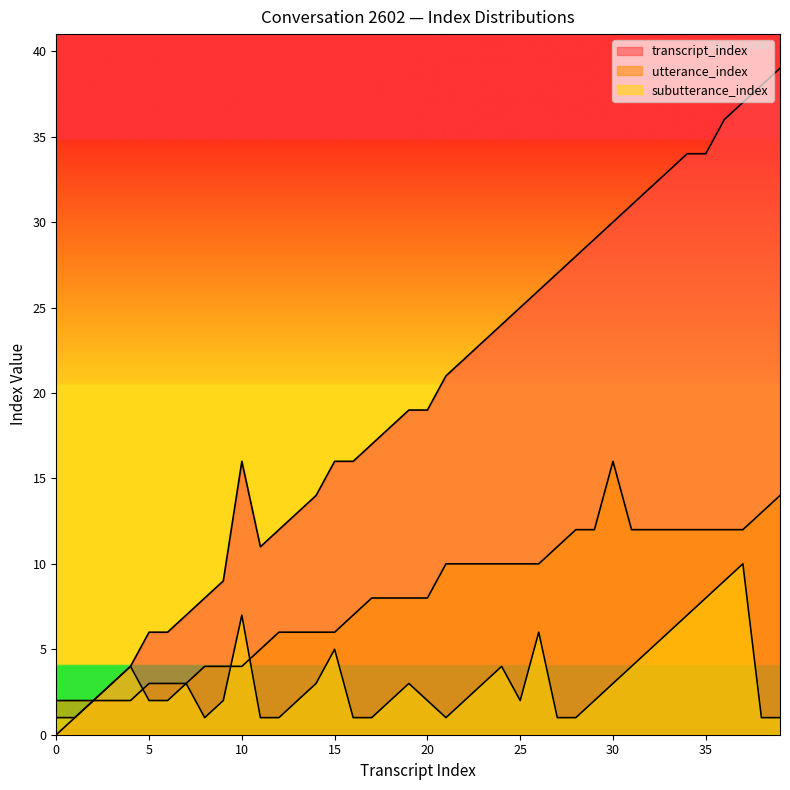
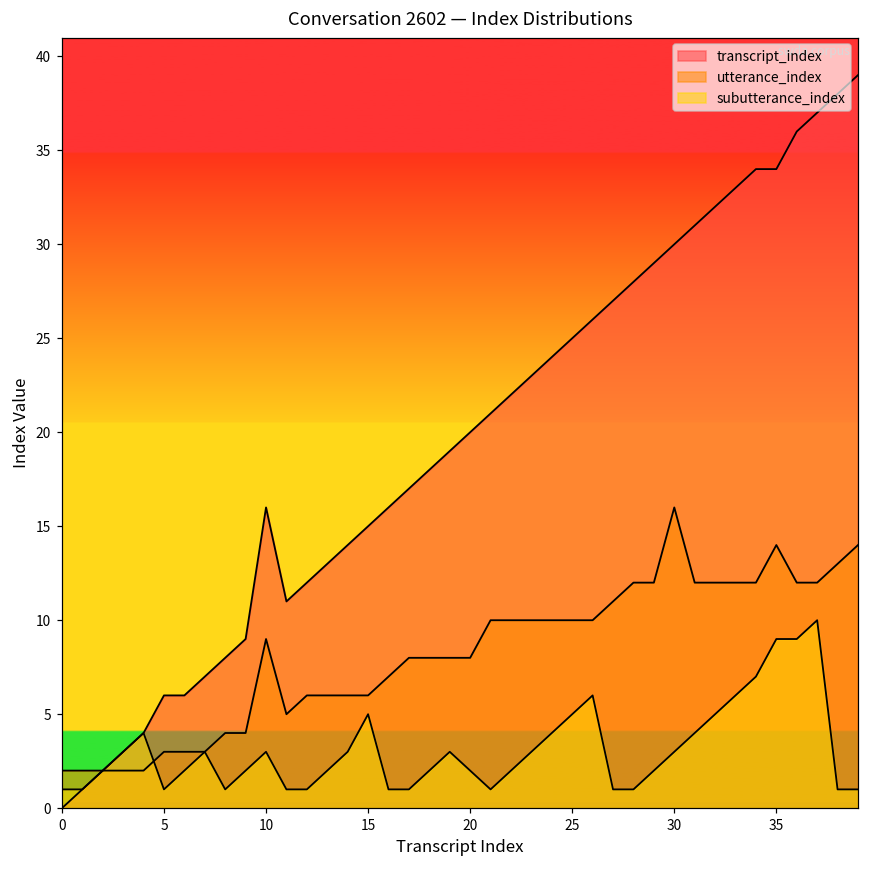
  {
    "transcript_index": {
      "5": 6,
      "10": 16,
-     "15": 16,
-     "20": 19,
+     "15": 15,
+     "20": 20,
      "25": 25,
      "30": 30,
      "35": 34
    },
    "utterance_index": {
      "0": 2,
      "5": 3,
-     "10": 4,
+     "10": 9,
      "15": 6,
      "20": 8,
      "25": 10,
      "30": 16,
-     "35": 12
+     "35": 14
    },
    "subutterance_index": {
      "0": 1,
-     "5": 2,
-     "10": 7,
+     "5": 1,
+     "10": 3,
      "15": 5,
      "20": 2,
-     "25": 2,
+     "25": 5,
      "30": 3,
-     "35": 8
+     "35": 9
    }
  }
